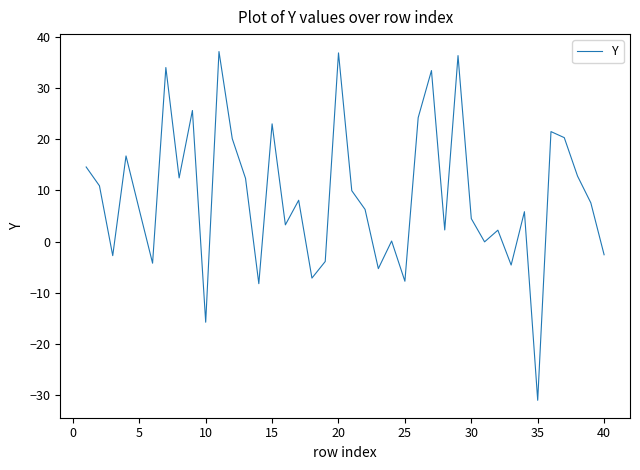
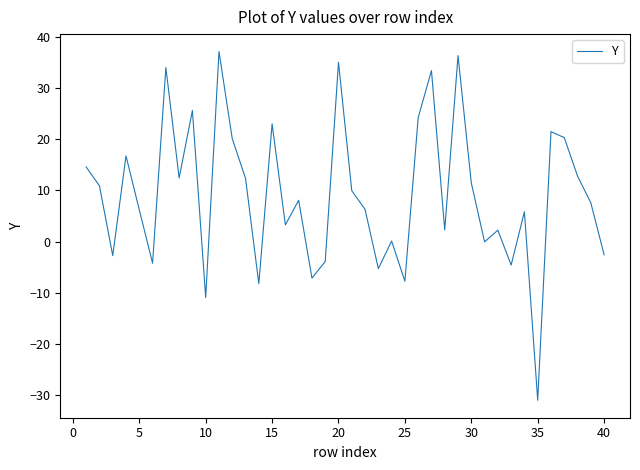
  {
    "5": 6,
-   "10": -16,
+   "10": -11,
    "15": 23,
-   "20": 37,
+   "20": 35,
    "25": -8,
-   "30": 4,
+   "30": 11,
    "35": -31,
    "40": -3
  }
